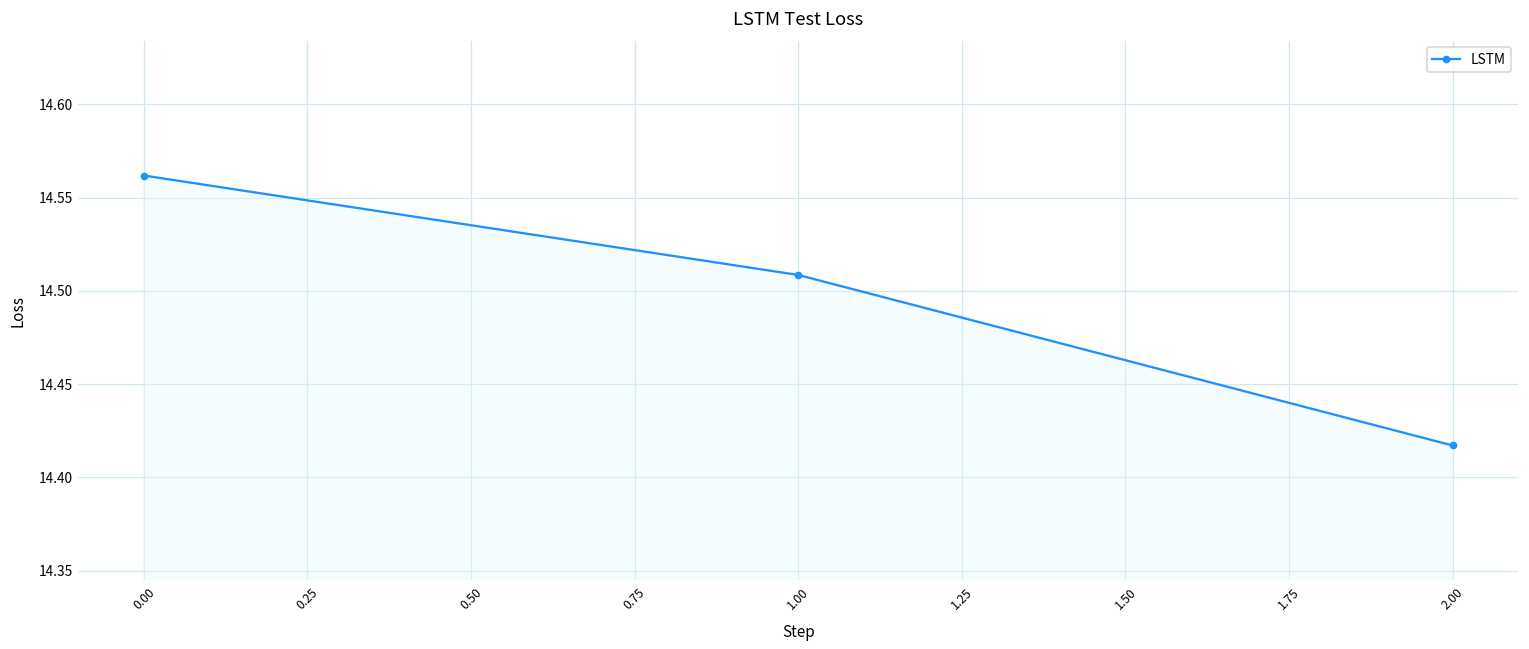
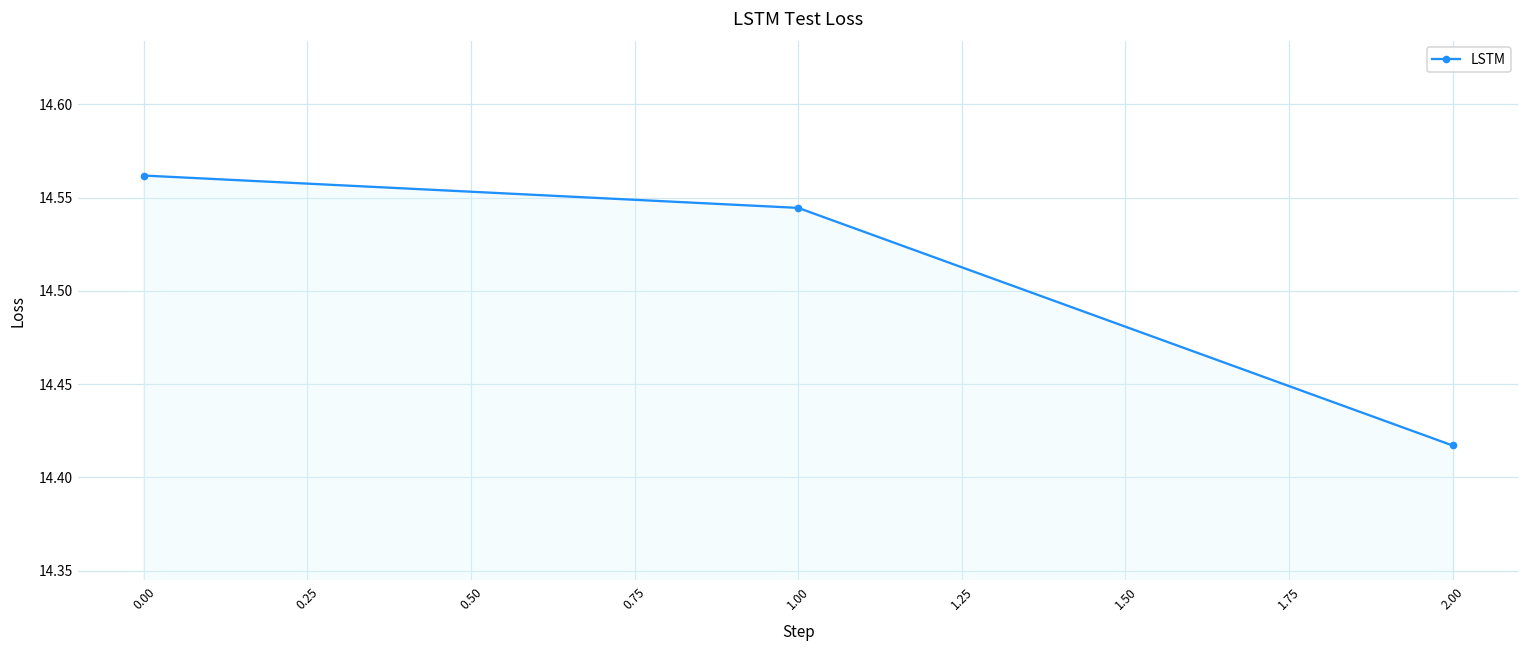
  {
    "0.00": 14.562,
-   "1.00": 14.508,
+   "1.00": 14.544,
    "2.00": 14.417
  }
